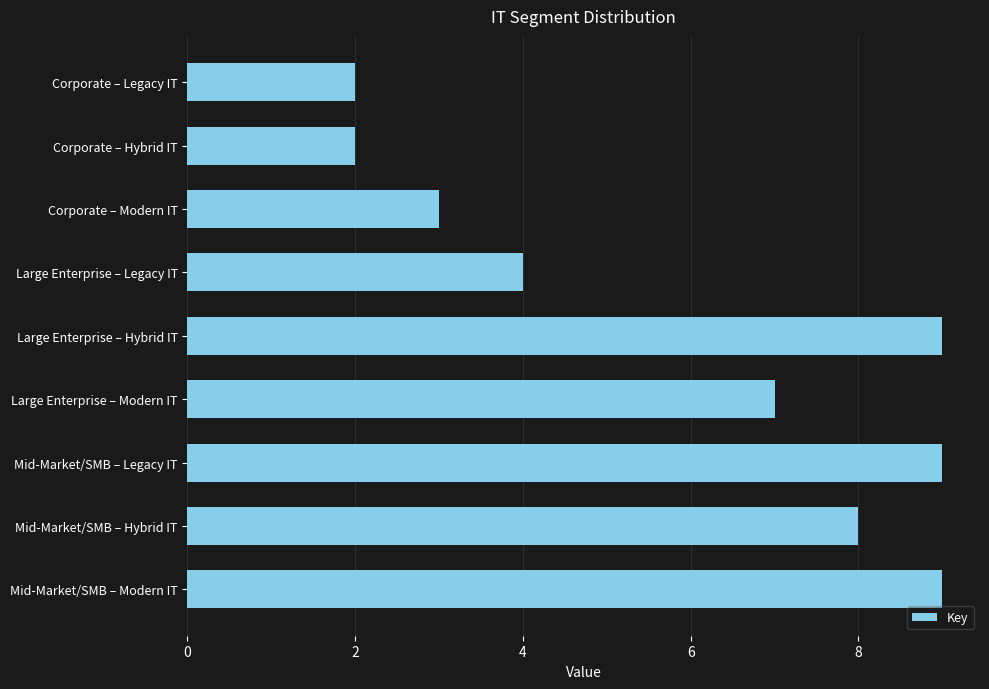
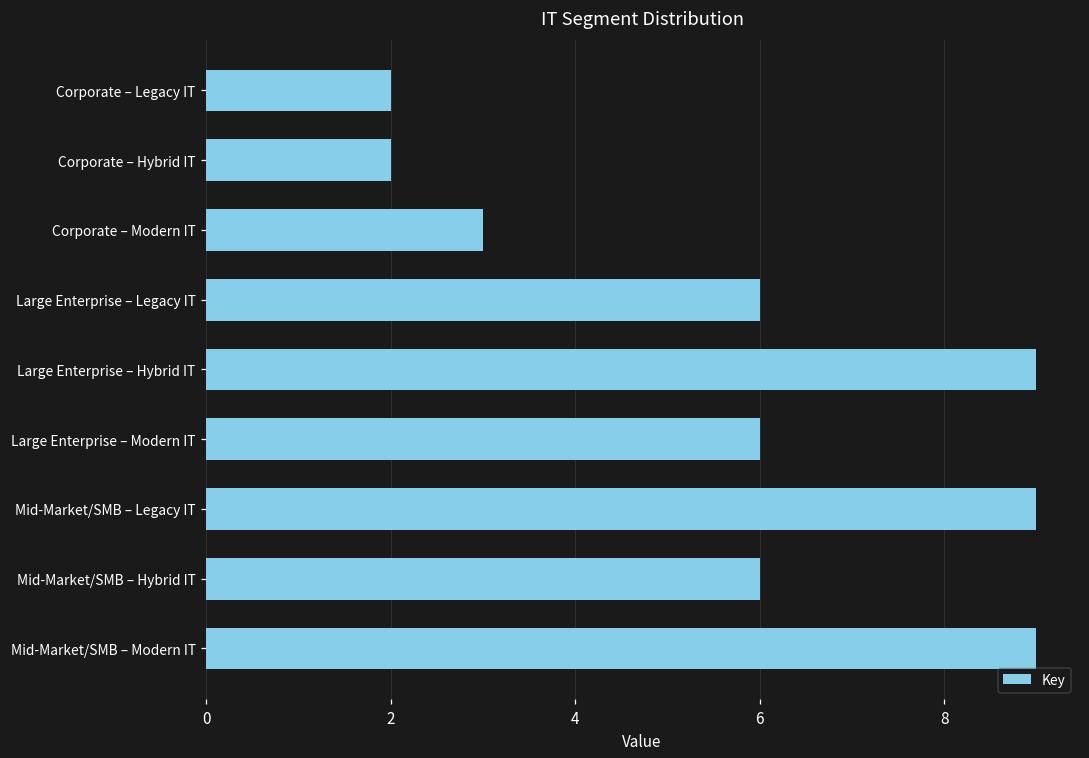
  {
    "Corporate – Legacy IT": 2,
    "Corporate – Hybrid IT": 2,
    "Corporate – Modern IT": 3,
-   "Large Enterprise – Legacy IT": 4,
+   "Large Enterprise – Legacy IT": 6,
    "Large Enterprise – Hybrid IT": 9,
-   "Large Enterprise – Modern IT": 7,
+   "Large Enterprise – Modern IT": 6,
    "Mid-Market/SMB – Legacy IT": 9,
-   "Mid-Market/SMB – Hybrid IT": 8,
+   "Mid-Market/SMB – Hybrid IT": 6,
    "Mid-Market/SMB – Modern IT": 9
  }
